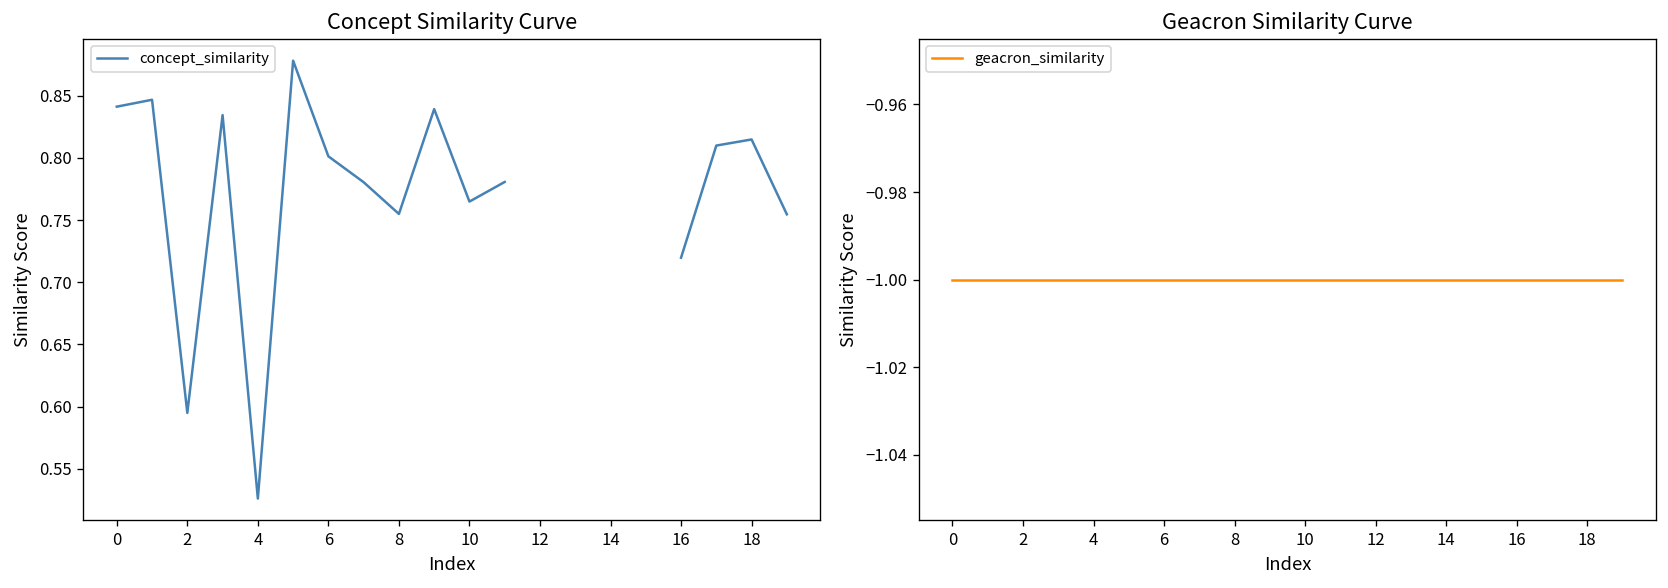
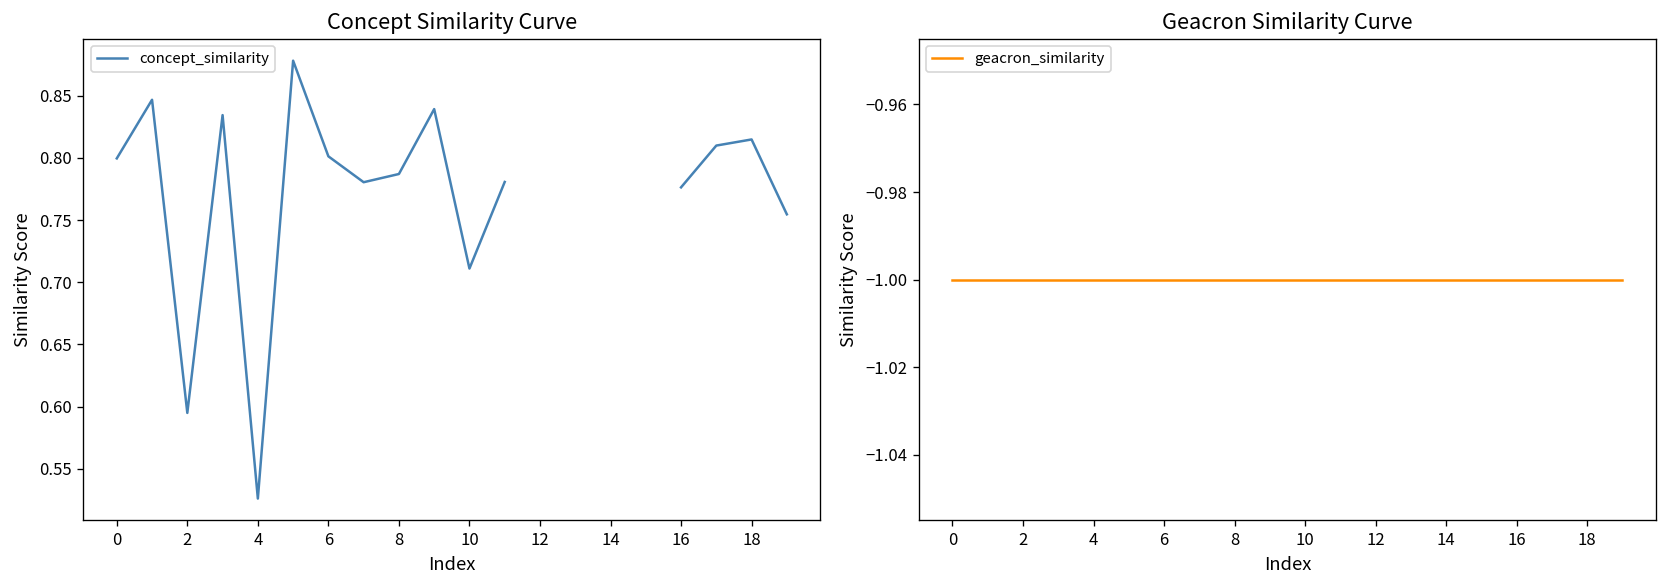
  {
    "Concept Similarity Curve": {
-     "0": 0.841,
+     "0": 0.800,
      "2": 0.595,
      "4": 0.526,
      "6": 0.801,
-     "8": 0.755,
-     "10": 0.765,
-     "16": 0.720,
+     "8": 0.787,
+     "10": 0.711,
+     "16": 0.776,
      "18": 0.815
    },
    "Geacron Similarity Curve": {
      "0": -1.000,
      "2": -1.000,
      "4": -1.000,
      "6": -1.000,
      "8": -1.000,
      "10": -1.000,
      "12": -1.000,
      "14": -1.000,
      "16": -1.000,
      "18": -1.000
    }
  }
